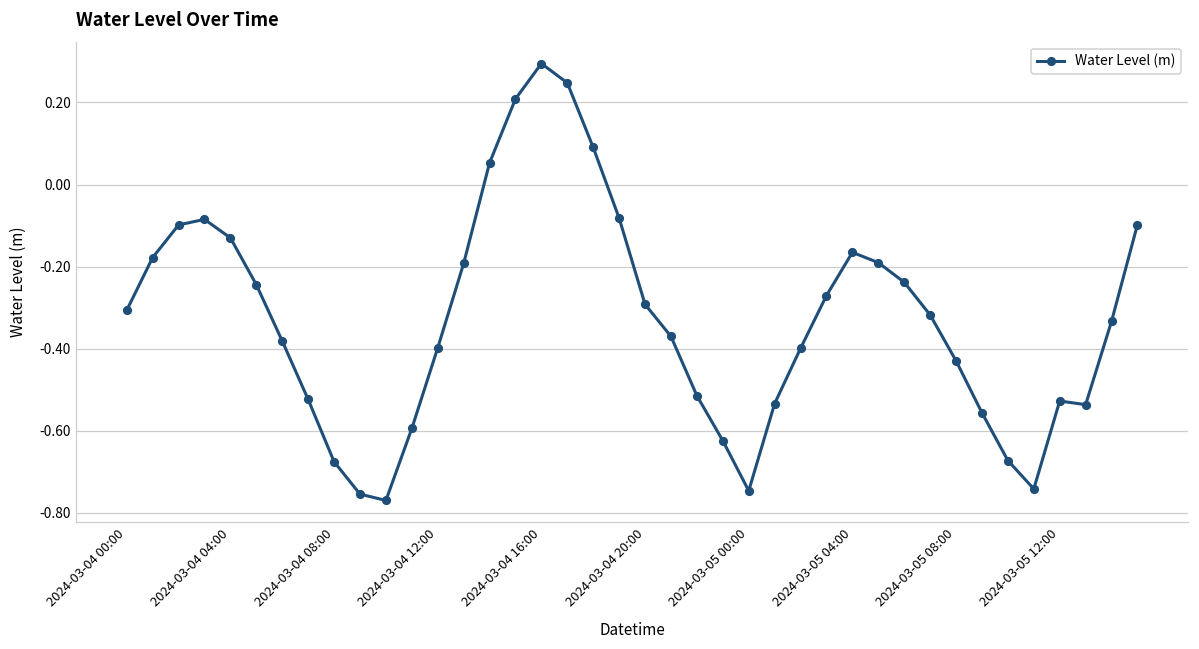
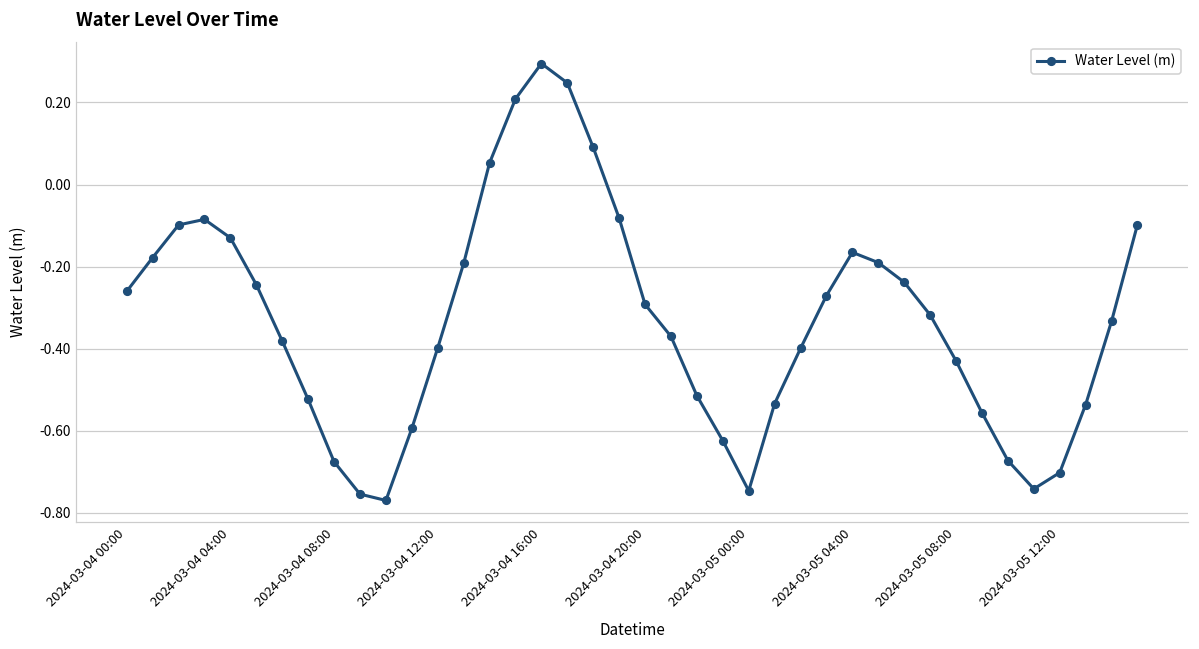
  {
-   "2024-03-04 00:00": -0.31,
+   "2024-03-04 00:00": -0.26,
    "2024-03-04 04:00": -0.13,
    "2024-03-04 08:00": -0.68,
    "2024-03-04 12:00": -0.40,
    "2024-03-04 16:00": 0.29,
    "2024-03-04 20:00": -0.29,
    "2024-03-05 00:00": -0.75,
    "2024-03-05 04:00": -0.17,
    "2024-03-05 08:00": -0.43,
-   "2024-03-05 12:00": -0.53
+   "2024-03-05 12:00": -0.70
  }
